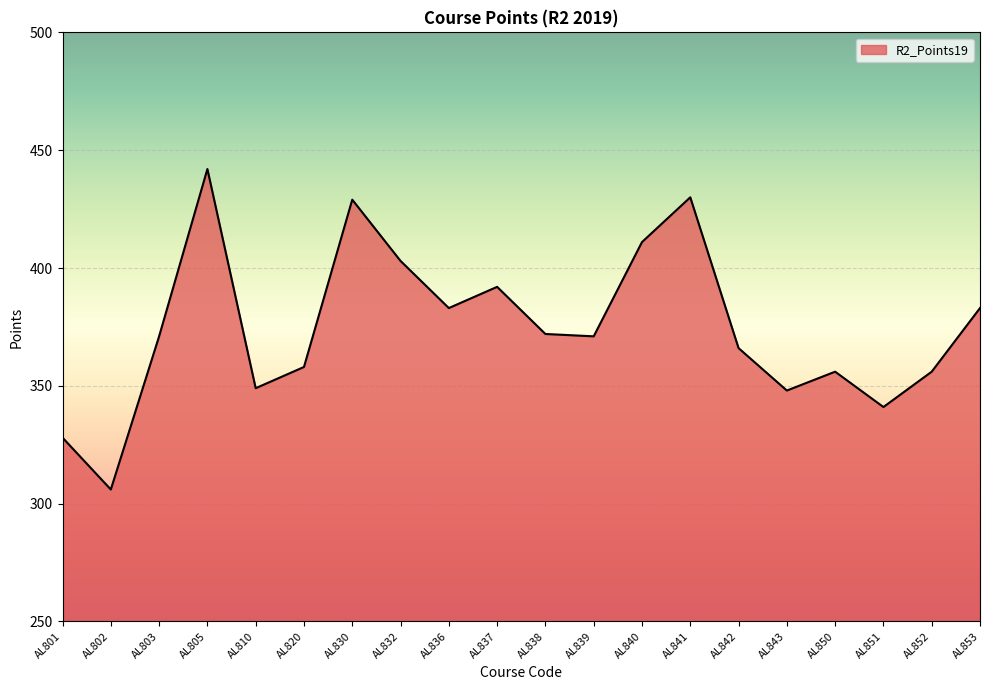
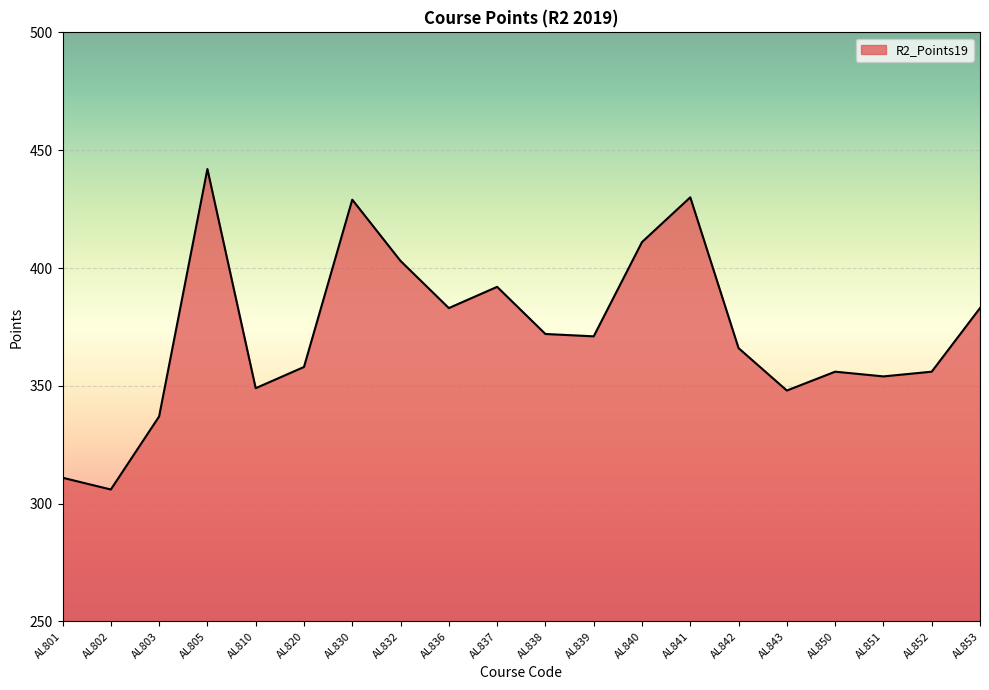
  {
-   "AL801": 328,
+   "AL801": 311,
    "AL802": 306,
-   "AL803": 371,
+   "AL803": 337,
    "AL805": 442,
    "AL810": 349,
    "AL820": 358,
    "AL830": 429,
    "AL832": 403,
    "AL836": 383,
    "AL837": 392,
    "AL838": 372,
    "AL839": 371,
    "AL840": 411,
    "AL841": 430,
    "AL842": 366,
    "AL843": 348,
    "AL850": 356,
-   "AL851": 341,
+   "AL851": 354,
    "AL852": 356,
    "AL853": 383
  }
